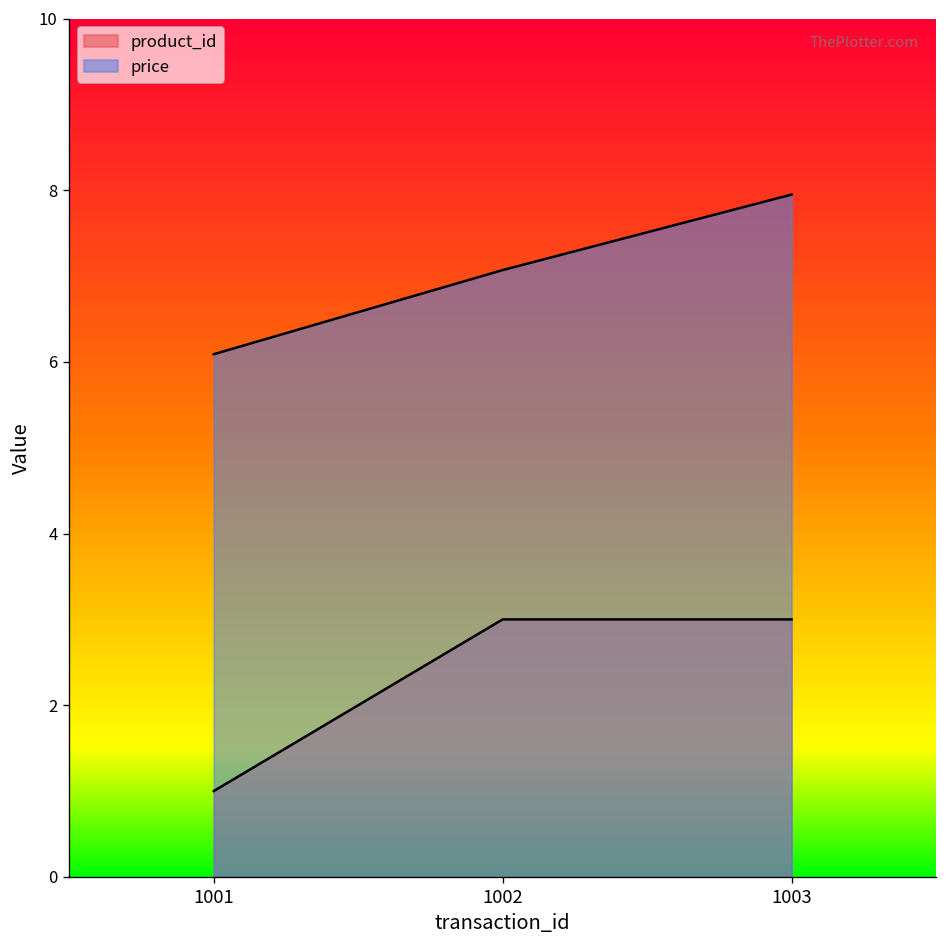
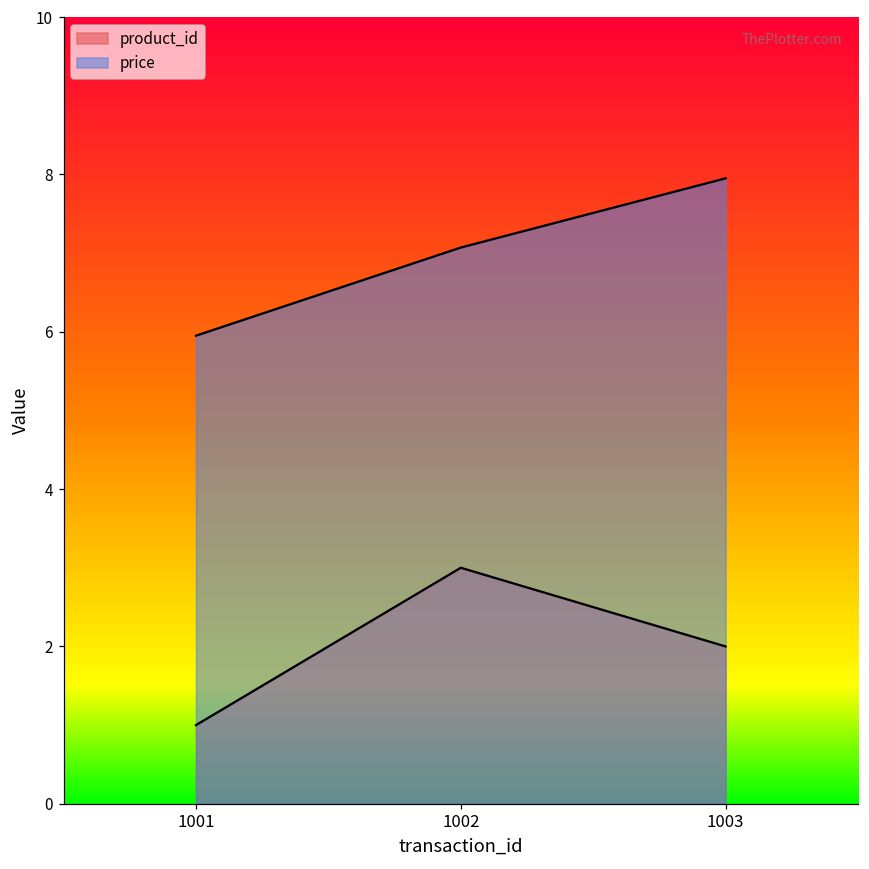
  {
    "product_id": {
      "1001": 1,
      "1002": 3,
-     "1003": 3
+     "1003": 2
    },
    "price": {
-     "1001": 6.1,
+     "1001": 6.0,
      "1002": 7.1,
      "1003": 8.0
    }
  }
